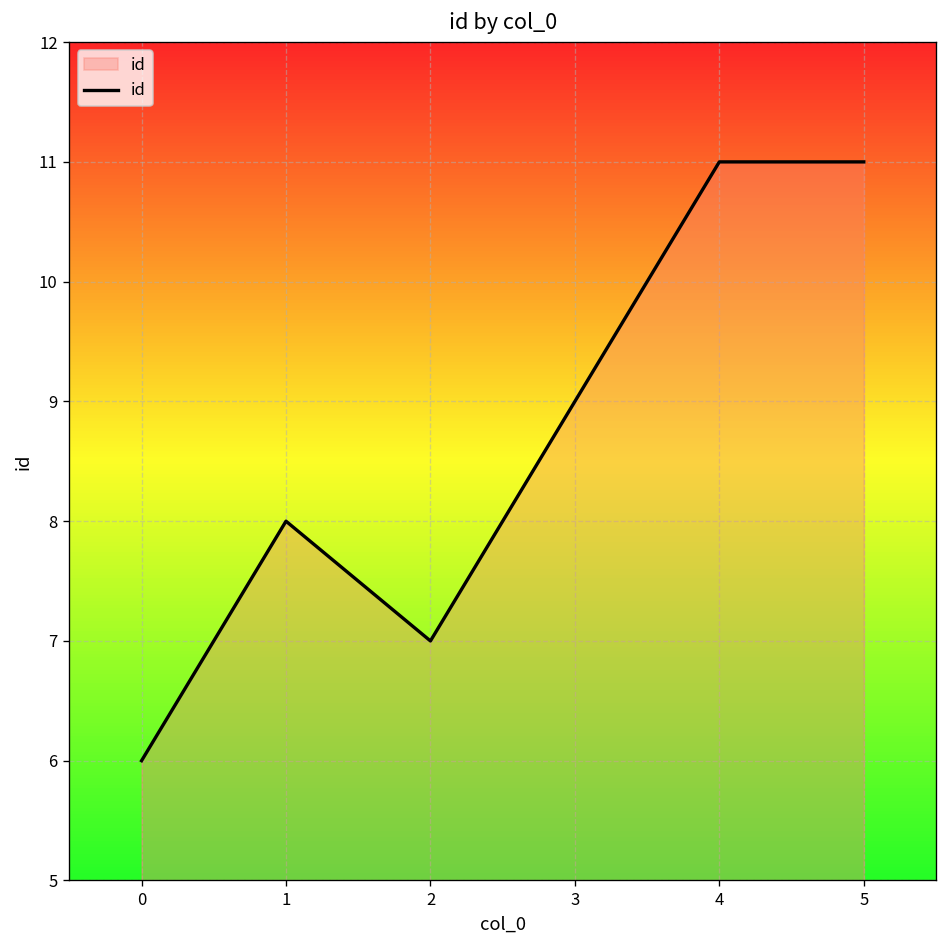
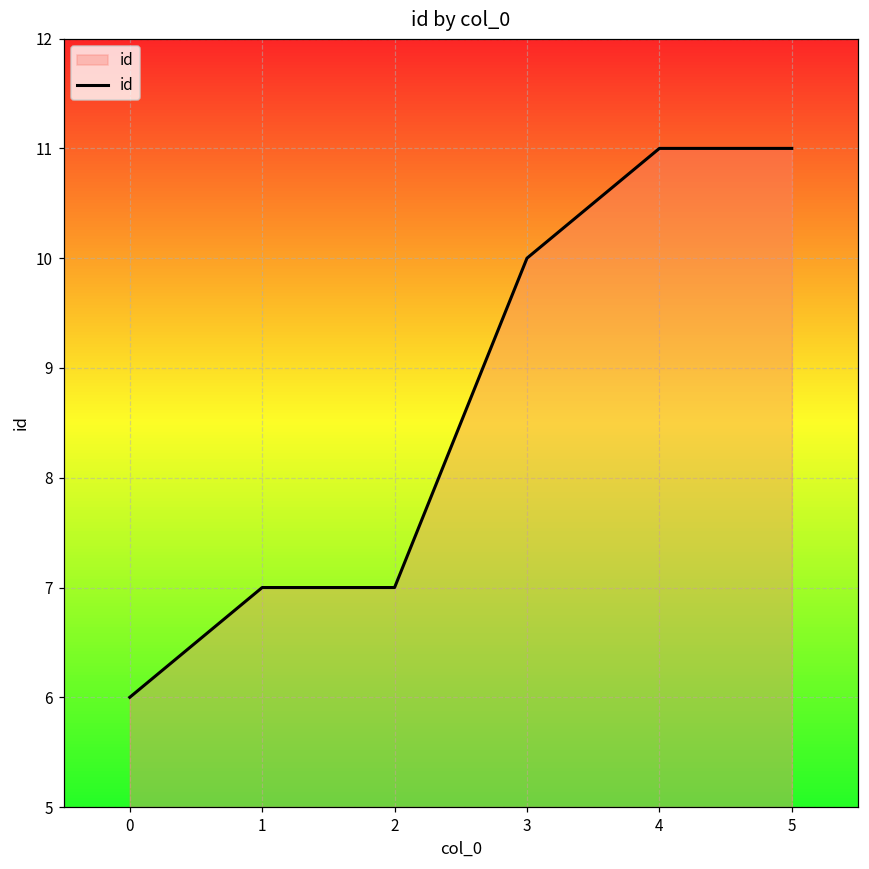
  {
    "0": 6,
-   "1": 8,
+   "1": 7,
    "2": 7,
-   "3": 9,
+   "3": 10,
    "4": 11,
    "5": 11
  }
